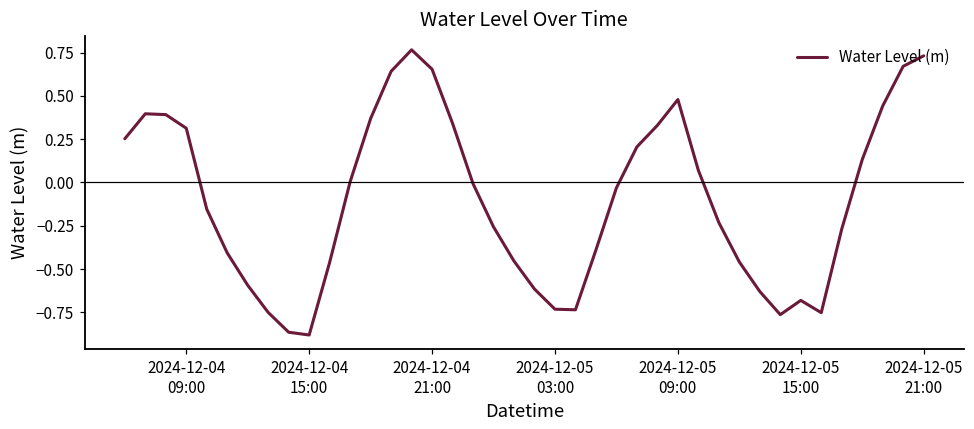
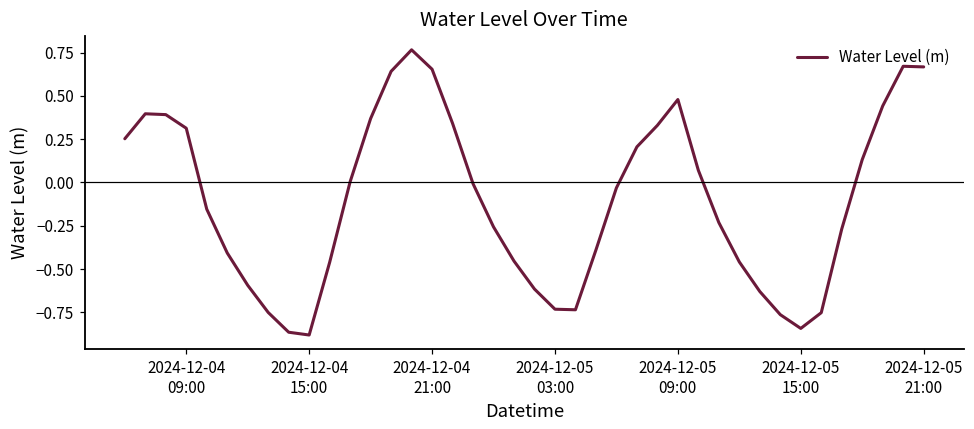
  {
    "2024-12-04 09:00": 0.31,
    "2024-12-04 15:00": -0.88,
    "2024-12-04 21:00": 0.65,
    "2024-12-05 03:00": -0.73,
    "2024-12-05 09:00": 0.48,
-   "2024-12-05 15:00": -0.68,
-   "2024-12-05 21:00": 0.73
+   "2024-12-05 15:00": -0.84,
+   "2024-12-05 21:00": 0.67
  }
